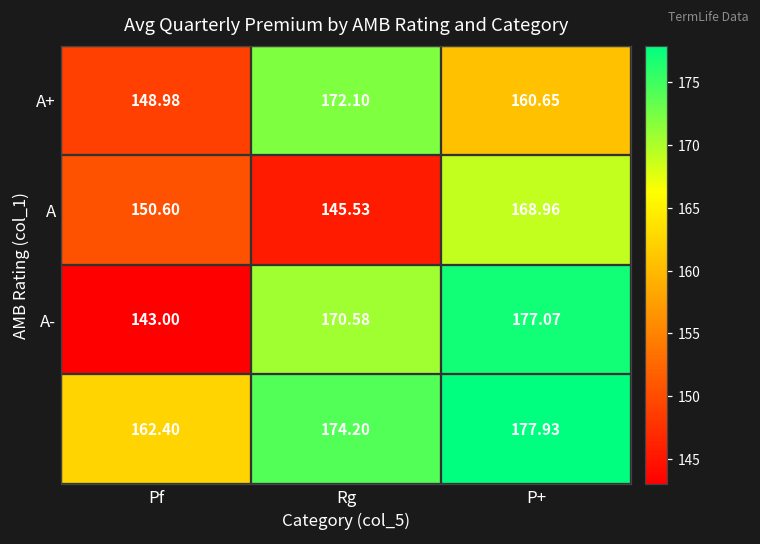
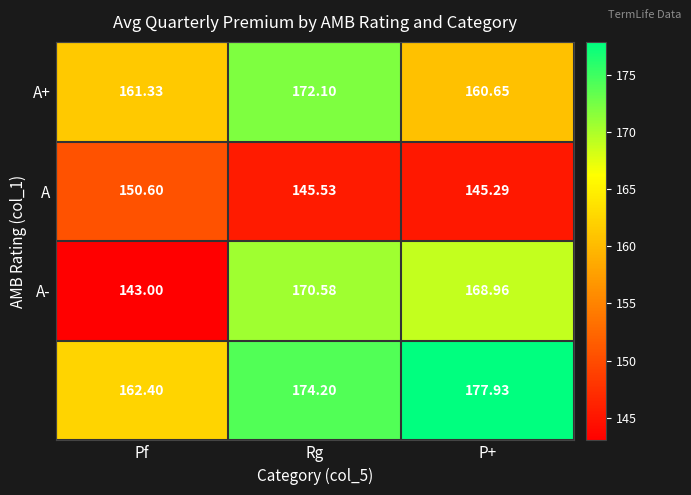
  {
    "A+": {
-     "Pf": 148.98,
+     "Pf": 161.33,
      "Rg": 172.10,
      "P+": 160.65
    },
    "A": {
      "Pf": 150.60,
      "Rg": 145.53,
-     "P+": 168.96
+     "P+": 145.29
    },
    "A-": {
      "Pf": 143.00,
      "Rg": 170.58,
-     "P+": 177.07
+     "P+": 168.96
    }
  }
